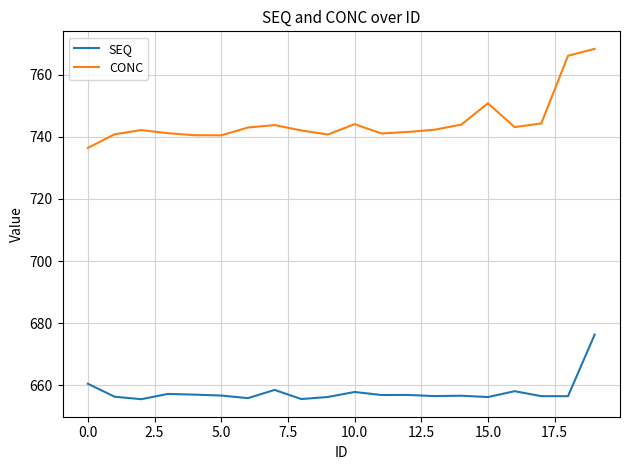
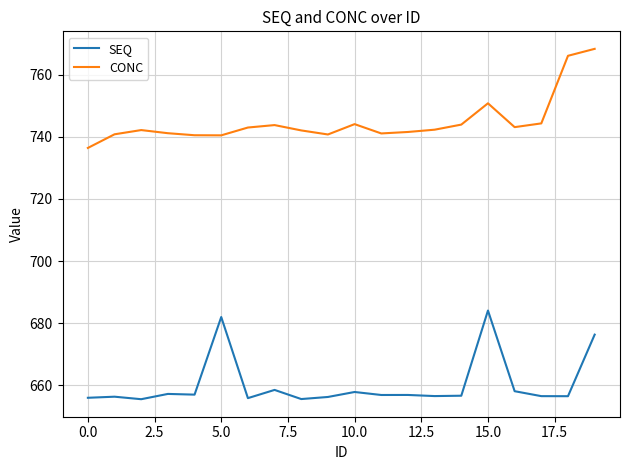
  {
    "SEQ": {
-     "0.0": 660,
-     "5.0": 657,
+     "0.0": 656,
+     "5.0": 682,
      "10.0": 658,
-     "15.0": 656
+     "15.0": 684
    },
    "CONC": {
      "0.0": 736,
      "5.0": 741,
      "10.0": 744,
      "15.0": 751
    }
  }
